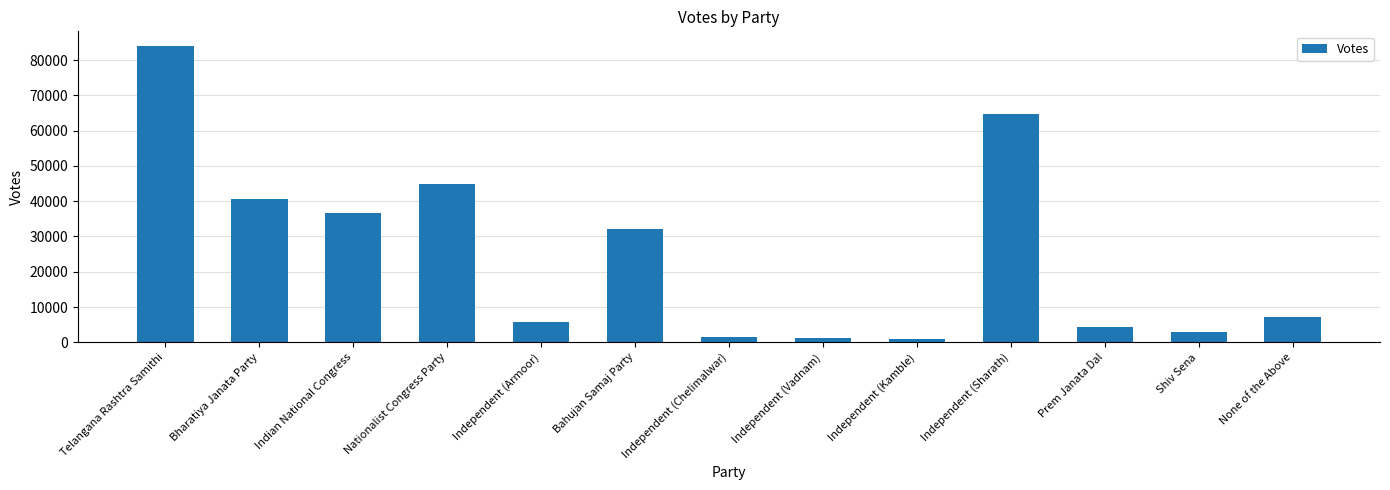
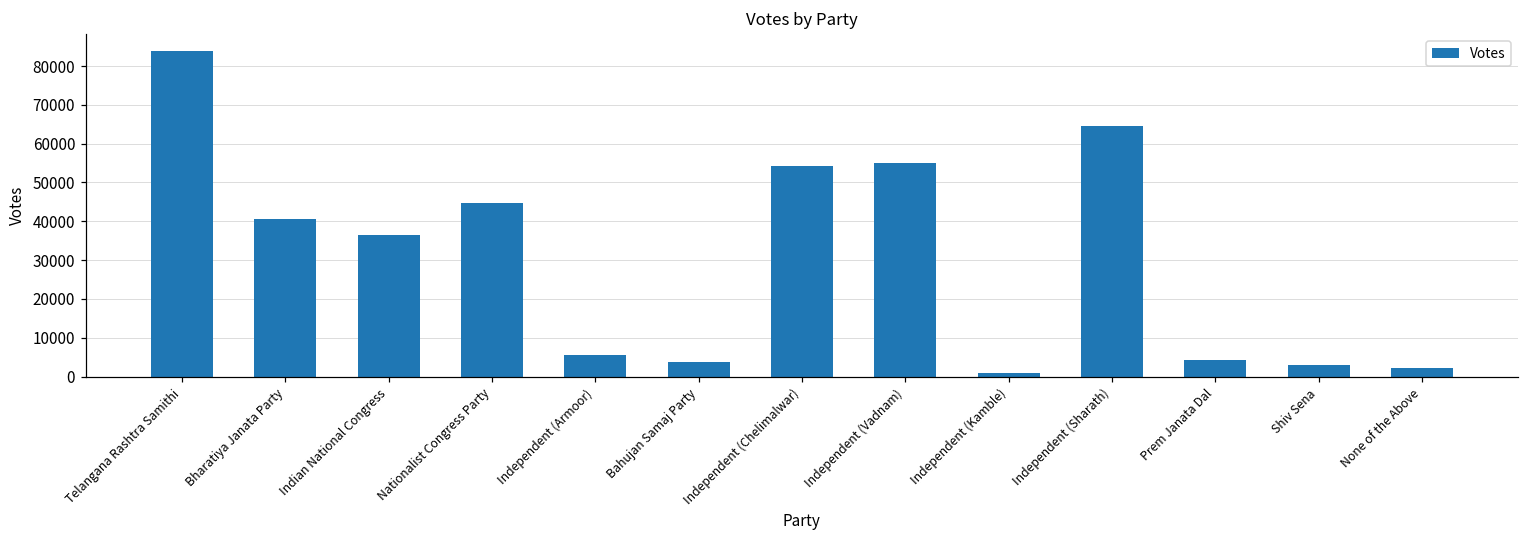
  {
    "Telangana Rashtra Samithi": 84000,
    "Bharatiya Janata Party": 41000,
    "Indian National Congress": 37000,
    "Nationalist Congress Party": 45000,
    "Independent (Armoor)": 6000,
-   "Bahujan Samaj Party": 32000,
-   "Independent (Chelimalwar)": 2000,
-   "Independent (Vadnam)": 1000,
+   "Bahujan Samaj Party": 4000,
+   "Independent (Chelimalwar)": 54000,
+   "Independent (Vadnam)": 55000,
    "Independent (Kamble)": 1000,
    "Independent (Sharath)": 65000,
    "Prem Janata Dal": 4000,
    "Shiv Sena": 3000,
-   "None of the Above": 7000
+   "None of the Above": 2000
  }
